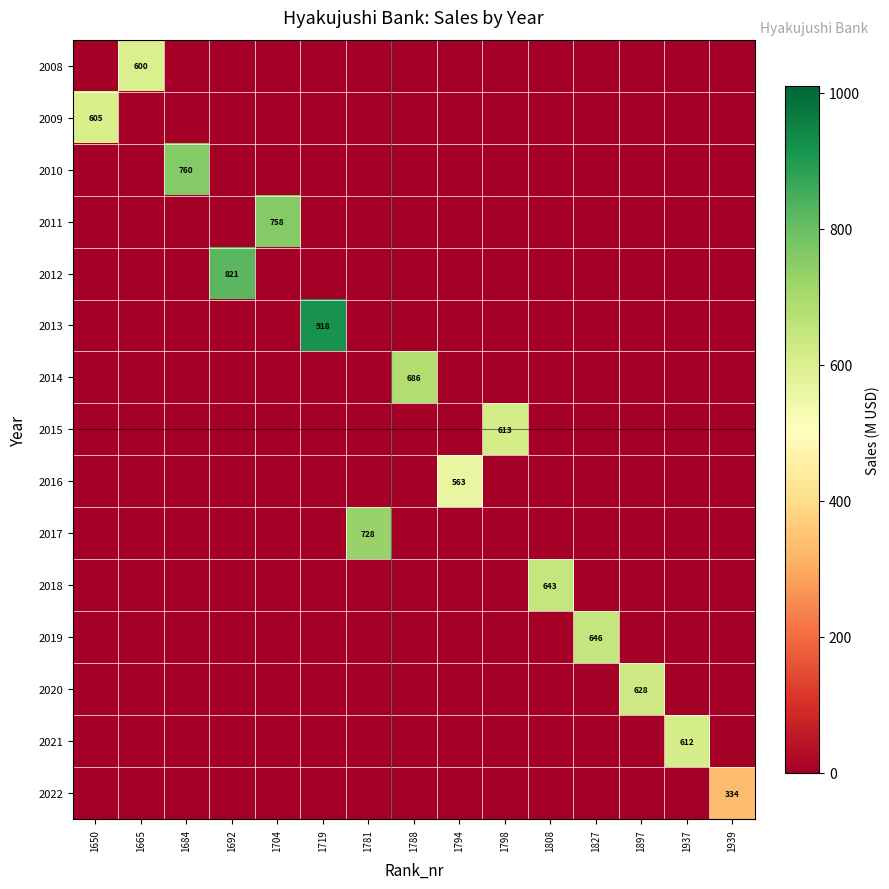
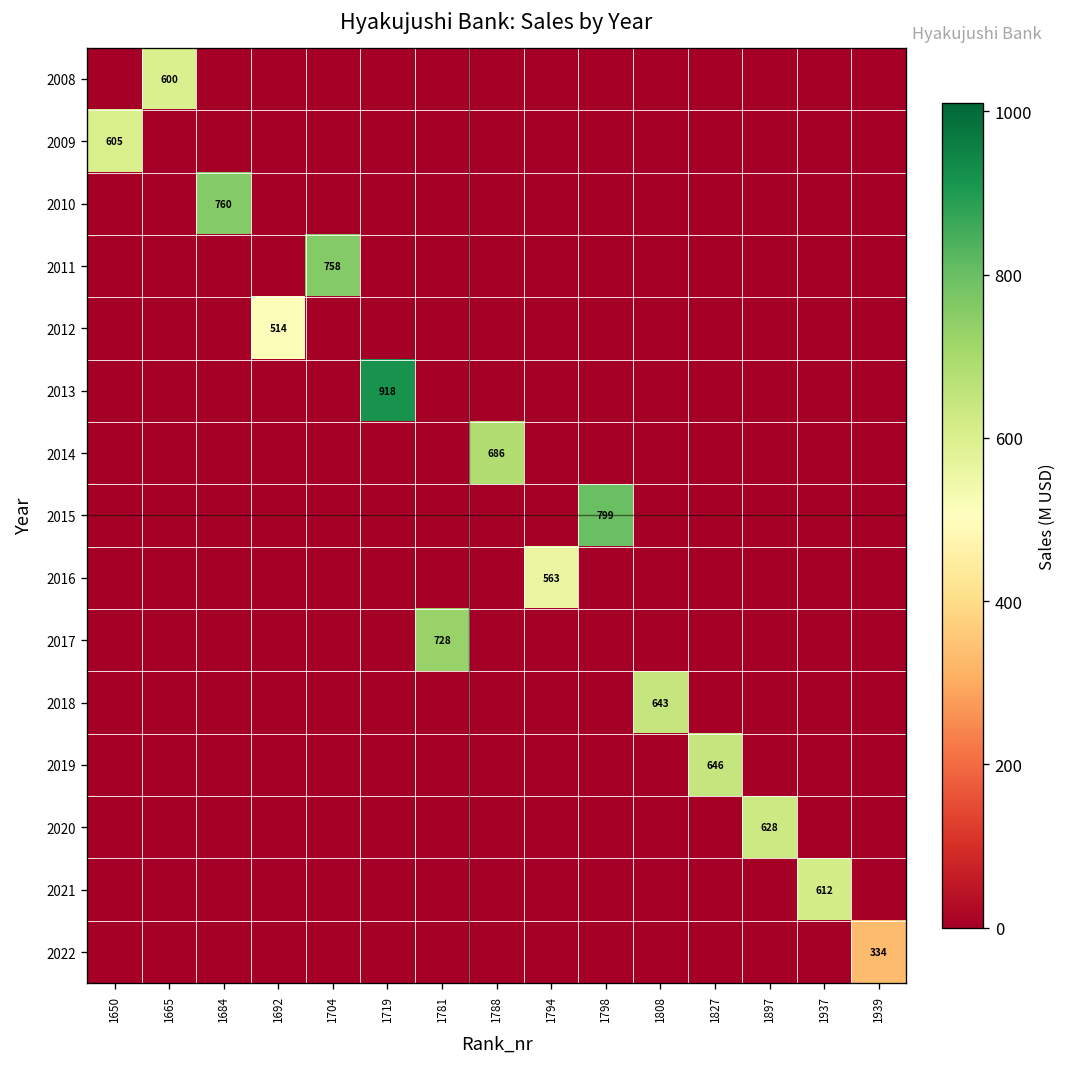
  {
    "2008": {
      "1665": 600
    },
    "2009": {
      "1650": 605
    },
    "2010": {
      "1684": 760
    },
    "2011": {
      "1704": 758
    },
    "2012": {
-     "1692": 821
+     "1692": 514
    },
    "2013": {
      "1719": 918
    },
    "2014": {
      "1788": 686
    },
    "2015": {
-     "1798": 613
+     "1798": 799
    },
    "2016": {
      "1794": 563
    },
    "2017": {
      "1781": 728
    },
    "2018": {
      "1808": 643
    },
    "2019": {
      "1827": 646
    },
    "2020": {
      "1897": 628
    },
    "2021": {
      "1937": 612
    },
    "2022": {
      "1939": 334
    }
  }
